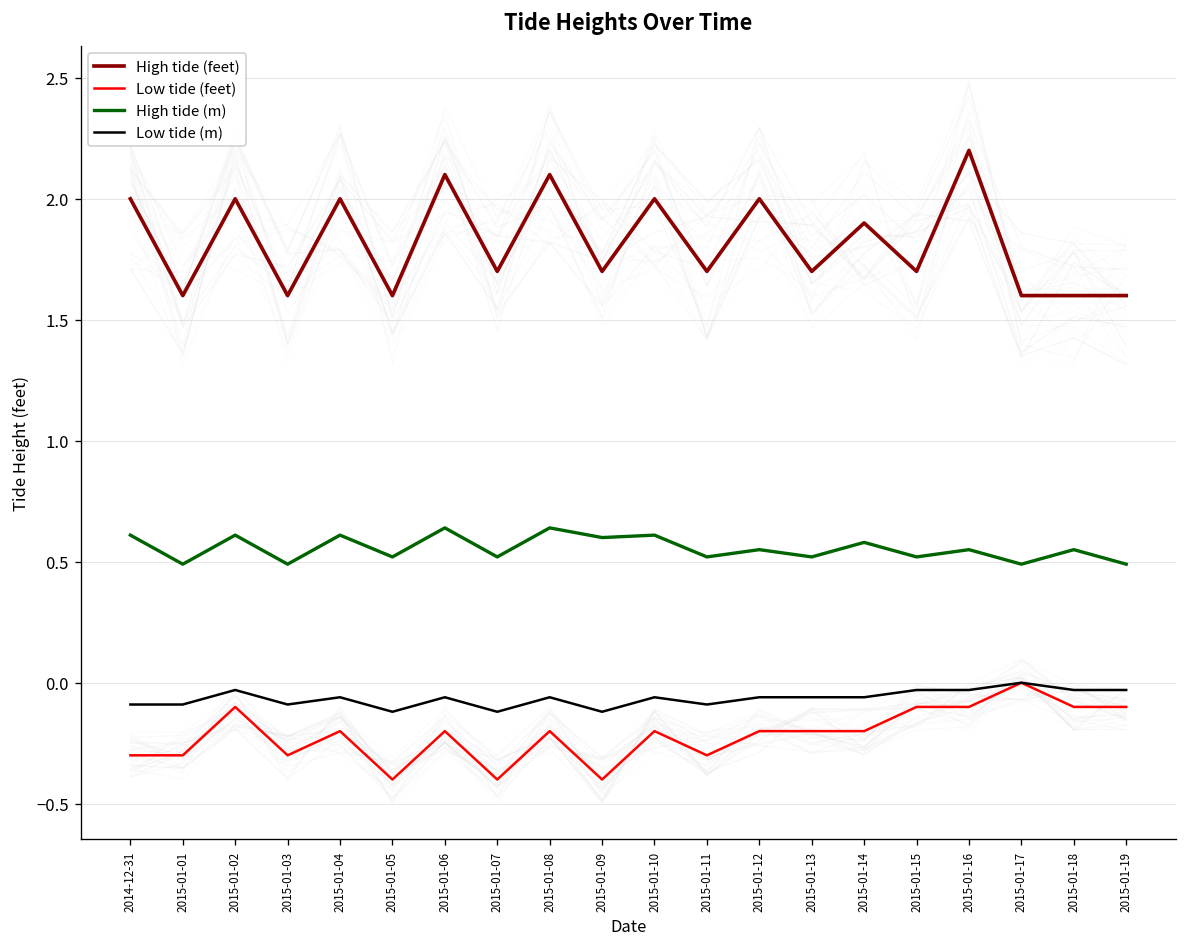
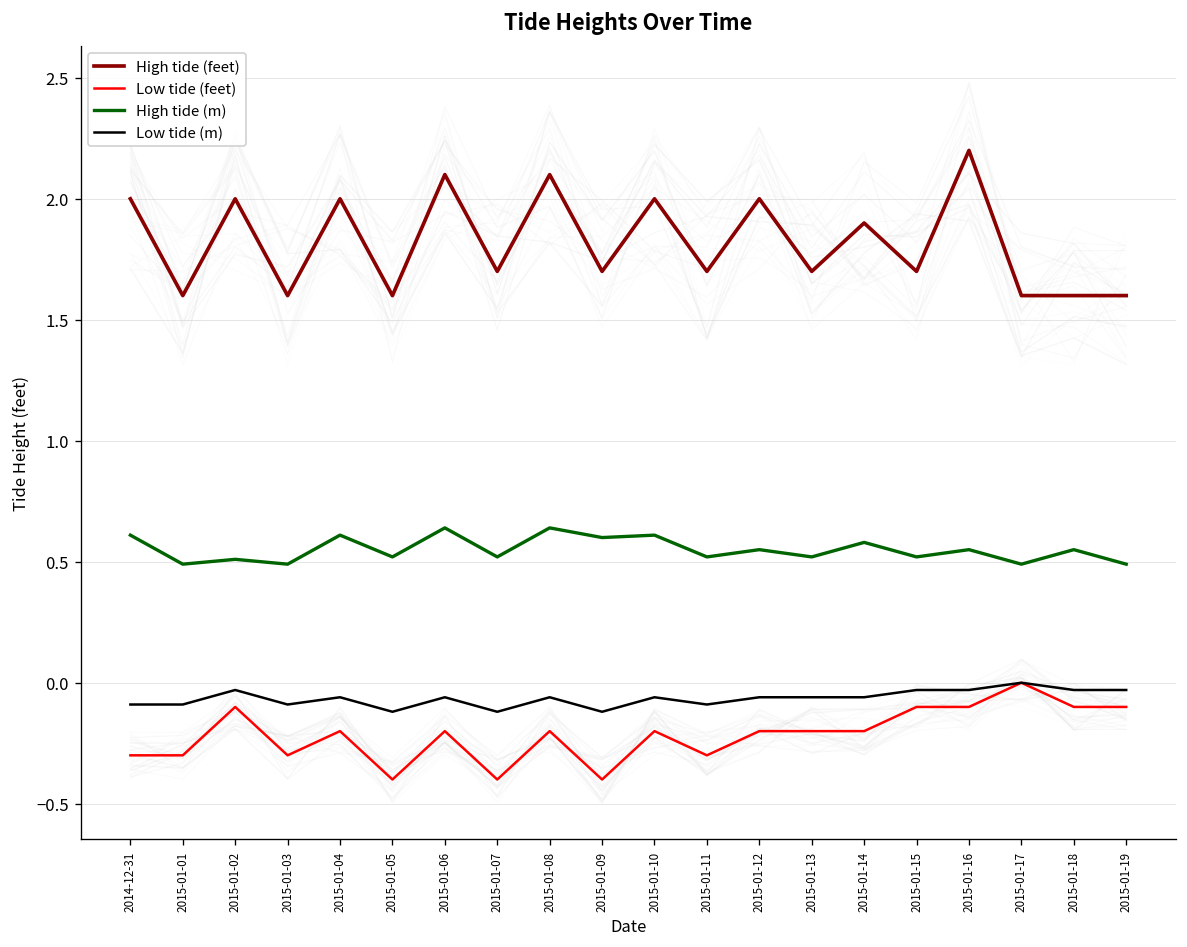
  {
    "High tide (feet)": {
      "2014-12-31": 2.00,
      "2015-01-06": 2.10,
      "2015-01-07": 1.70,
      "2015-01-09": 1.70,
      "2015-01-13": 1.70,
      "2015-01-15": 1.70,
      "2015-01-18": 1.60
    },
    "Low tide (feet)": {
      "2015-01-10": -0.20
    },
    "High tide (m)": {
      "2014-12-31": 0.61,
      "2015-01-01": 0.49,
-     "2015-01-02": 0.61,
+     "2015-01-02": 0.51,
      "2015-01-03": 0.49,
      "2015-01-04": 0.61,
      "2015-01-05": 0.52,
      "2015-01-06": 0.64,
      "2015-01-07": 0.52,
      "2015-01-08": 0.64,
      "2015-01-09": 0.60,
      "2015-01-10": 0.61,
      "2015-01-11": 0.52,
      "2015-01-12": 0.55,
      "2015-01-13": 0.52,
      "2015-01-14": 0.58,
      "2015-01-15": 0.52,
      "2015-01-16": 0.55,
      "2015-01-17": 0.49,
      "2015-01-18": 0.55,
      "2015-01-19": 0.49
    },
    "Low tide (m)": {
      "2014-12-31": -0.09,
      "2015-01-01": -0.09,
      "2015-01-03": -0.09,
      "2015-01-04": -0.06,
      "2015-01-05": -0.12,
      "2015-01-06": -0.06,
      "2015-01-07": -0.12,
      "2015-01-08": -0.06,
      "2015-01-09": -0.12,
      "2015-01-10": -0.06,
      "2015-01-11": -0.09,
      "2015-01-12": -0.06,
      "2015-01-13": -0.06,
      "2015-01-14": -0.06
    }
  }
